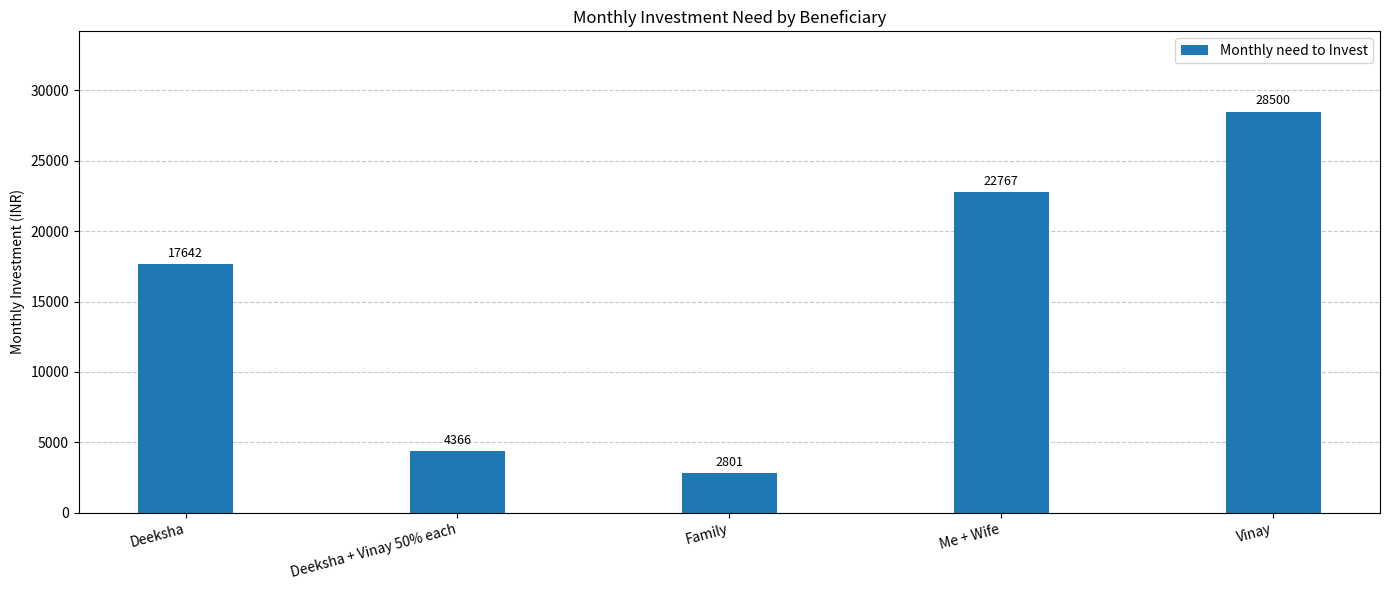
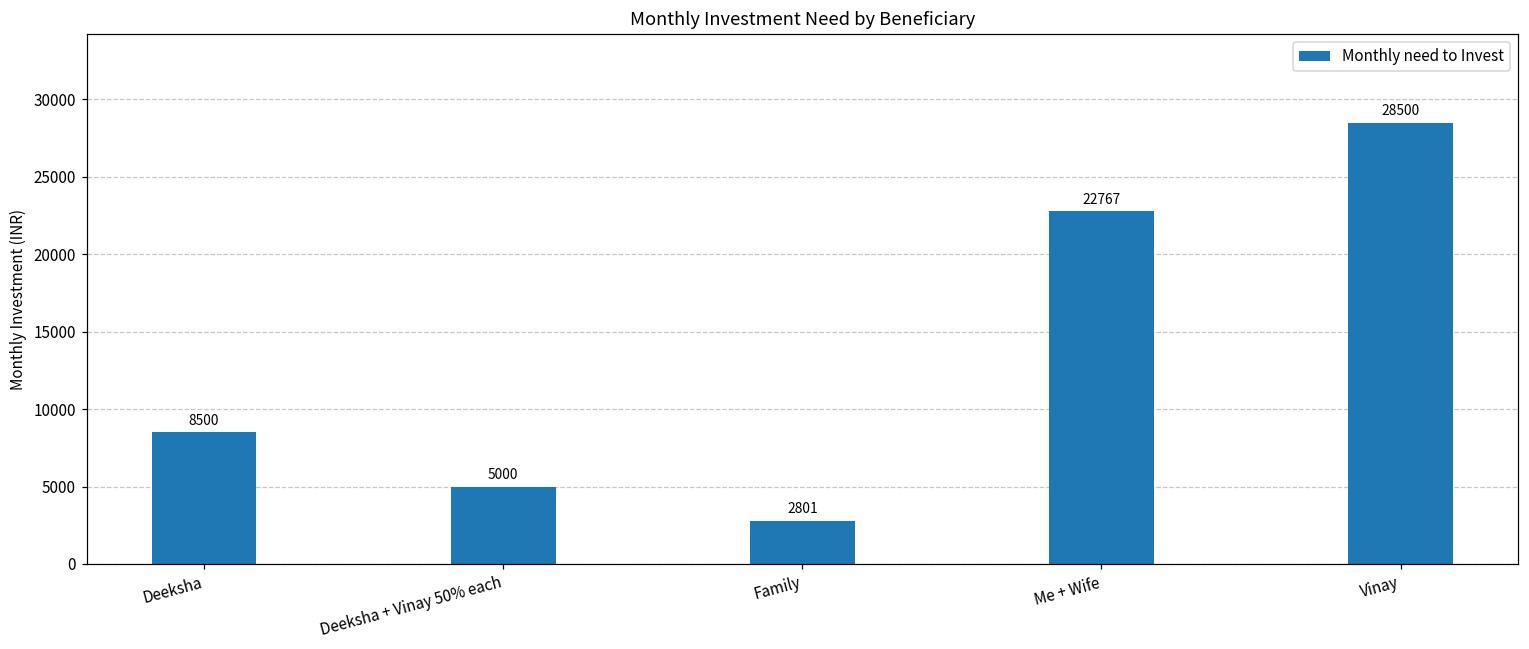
  {
-   "Deeksha": 17642,
-   "Deeksha + Vinay 50% each": 4366,
+   "Deeksha": 8500,
+   "Deeksha + Vinay 50% each": 5000,
    "Family": 2801,
    "Me + Wife": 22767,
    "Vinay": 28500
  }
